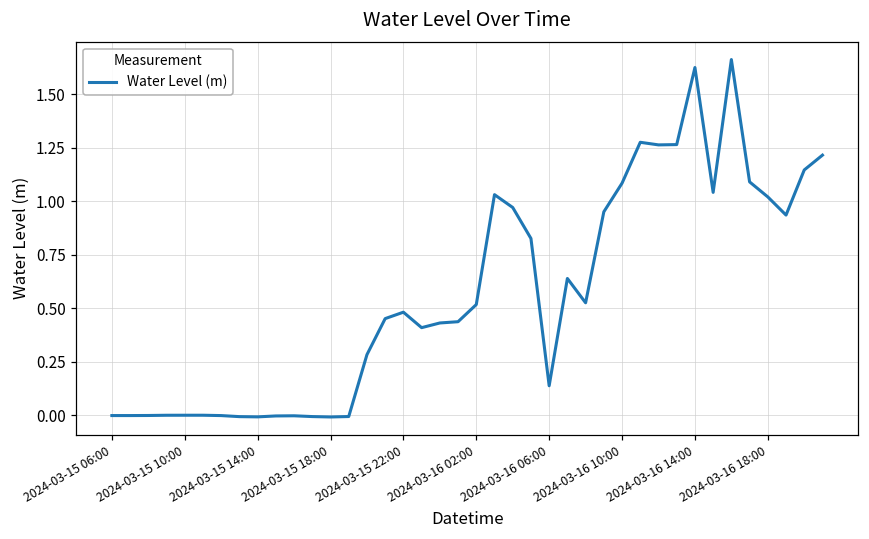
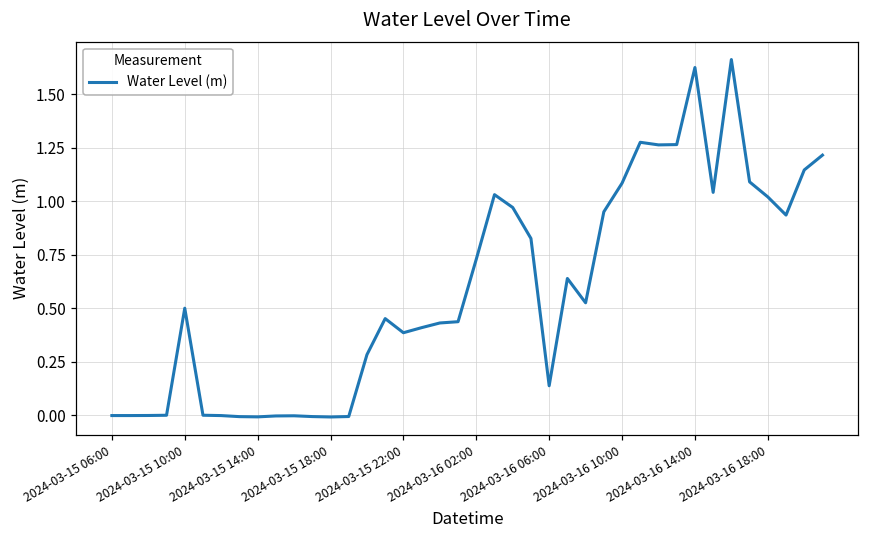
  {
    "2024-03-15 06:00": 0.00,
-   "2024-03-15 10:00": 0.00,
+   "2024-03-15 10:00": 0.50,
    "2024-03-15 14:00": -0.01,
    "2024-03-15 18:00": -0.01,
-   "2024-03-15 22:00": 0.48,
-   "2024-03-16 02:00": 0.52,
+   "2024-03-15 22:00": 0.39,
+   "2024-03-16 02:00": 0.73,
    "2024-03-16 06:00": 0.14,
    "2024-03-16 10:00": 1.08,
    "2024-03-16 14:00": 1.62,
    "2024-03-16 18:00": 1.02
  }
